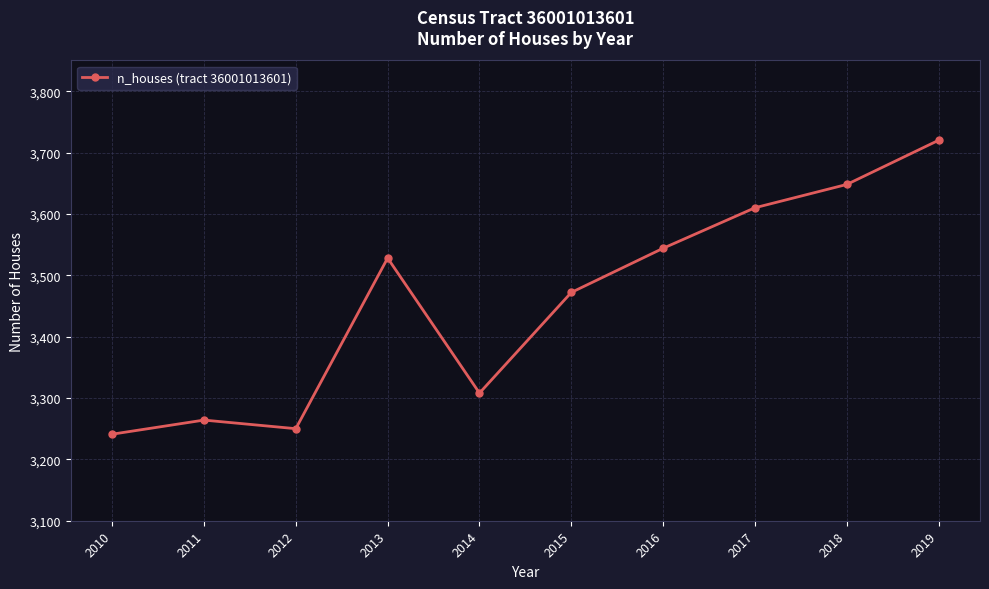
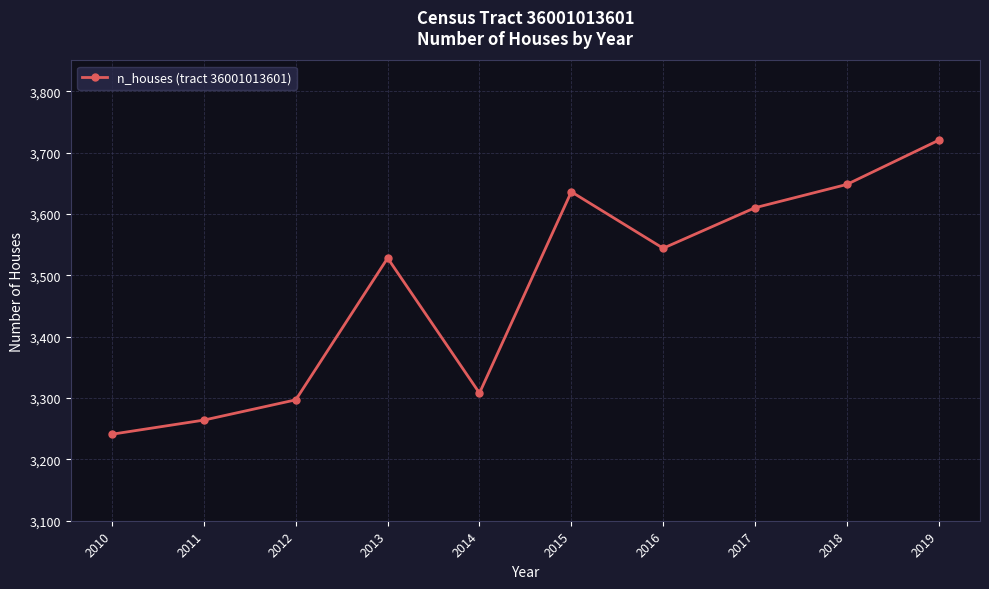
  {
    "2010": "3,240",
    "2011": "3,260",
-   "2012": "3,250",
+   "2012": "3,300",
    "2013": "3,530",
    "2014": "3,310",
-   "2015": "3,470",
+   "2015": "3,640",
    "2016": "3,540",
    "2017": "3,610",
    "2018": "3,650",
    "2019": "3,720"
  }
